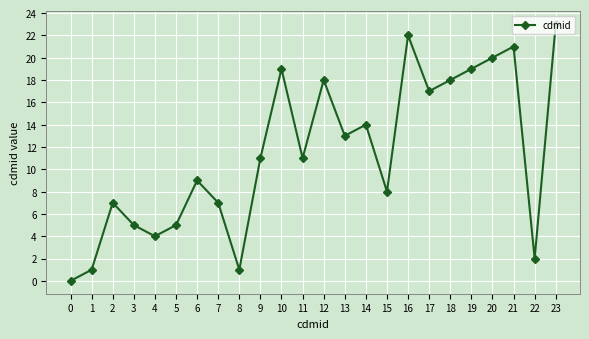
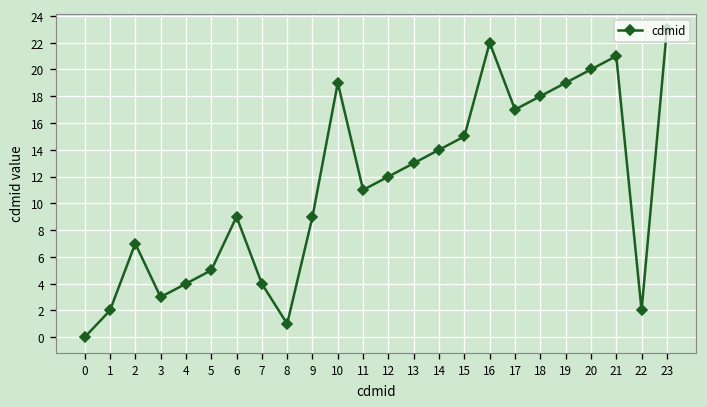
  {
    "0": 0,
-   "1": 1,
+   "1": 2,
    "2": 7,
-   "3": 5,
+   "3": 3,
    "4": 4,
    "5": 5,
    "6": 9,
-   "7": 7,
+   "7": 4,
    "8": 1,
-   "9": 11,
+   "9": 9,
    "10": 19,
    "11": 11,
-   "12": 18,
+   "12": 12,
    "13": 13,
    "14": 14,
-   "15": 8,
+   "15": 15,
    "16": 22,
    "17": 17,
    "18": 18,
    "19": 19,
    "20": 20,
    "21": 21,
    "22": 2
  }
